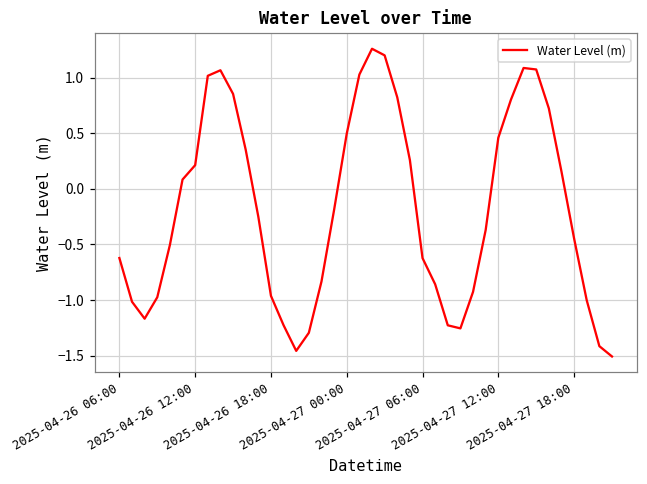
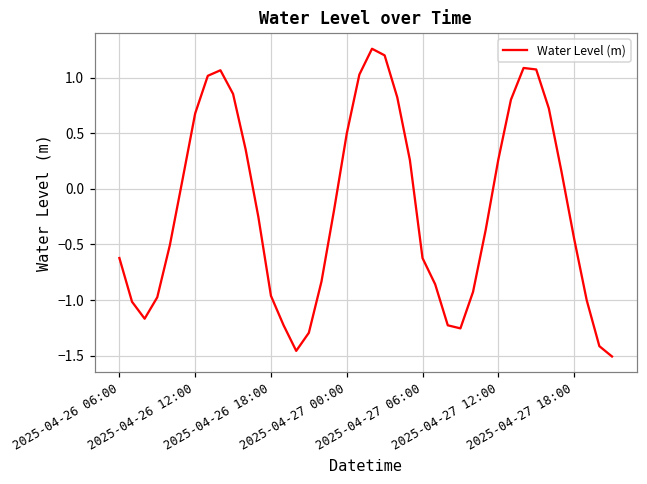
  {
    "2025-04-26 06:00": -0.62,
-   "2025-04-26 12:00": 0.21,
+   "2025-04-26 12:00": 0.68,
    "2025-04-26 18:00": -0.96,
    "2025-04-27 00:00": 0.50,
    "2025-04-27 06:00": -0.62,
-   "2025-04-27 12:00": 0.46,
+   "2025-04-27 12:00": 0.26,
    "2025-04-27 18:00": -0.45
  }
